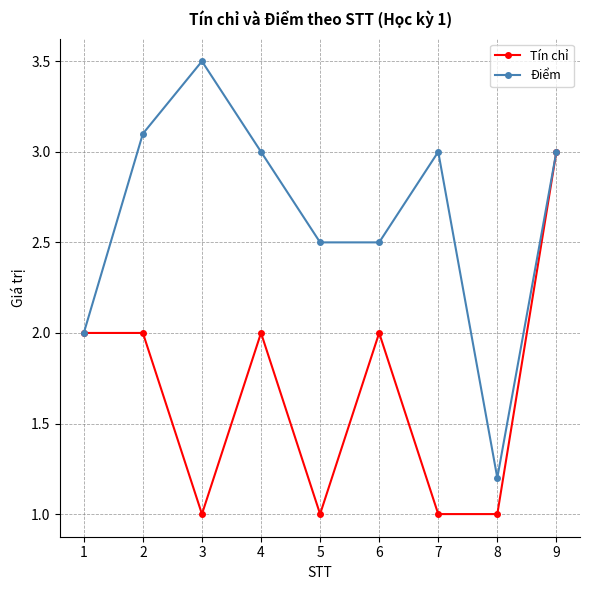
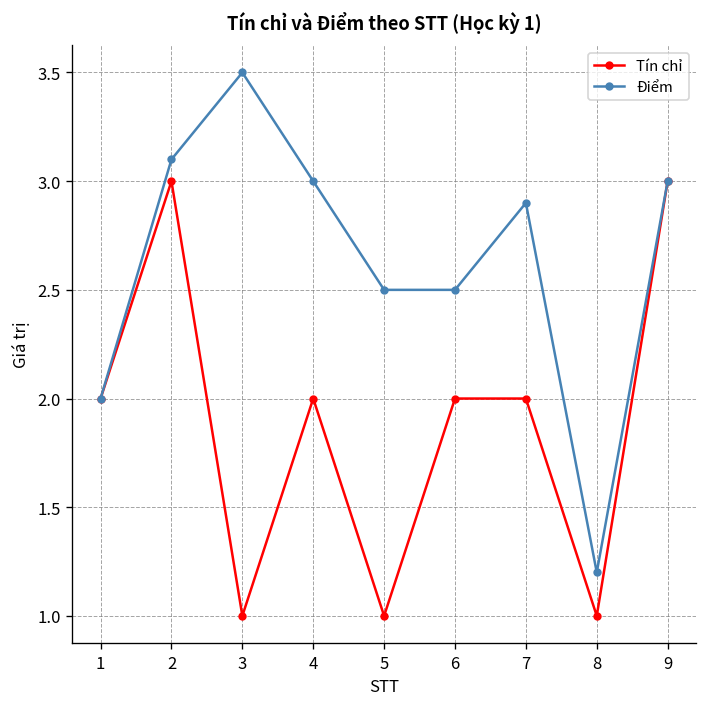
  {
    "Tín chỉ": {
-     "2": 2,
+     "2": 3,
      "3": 1,
      "4": 2,
      "5": 1,
      "6": 2,
-     "7": 1,
+     "7": 2,
      "8": 1
    },
    "Điểm": {
      "2": 3.1,
      "3": 3.5,
      "4": 3.0,
      "5": 2.5,
      "6": 2.5,
-     "7": 3.0,
+     "7": 2.9,
      "8": 1.2
    }
  }
